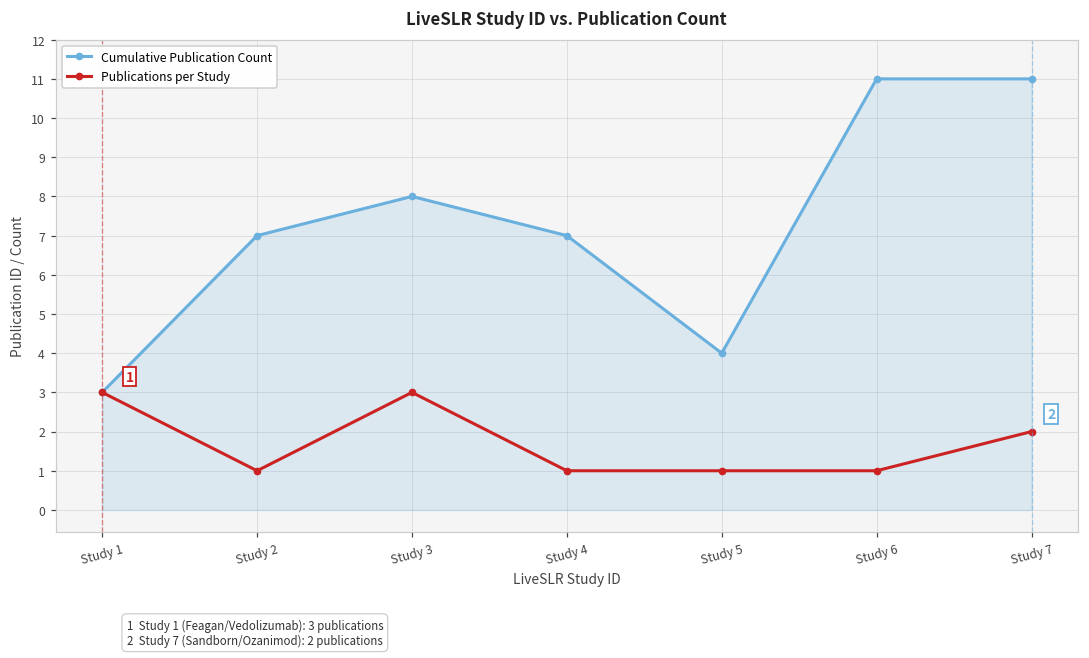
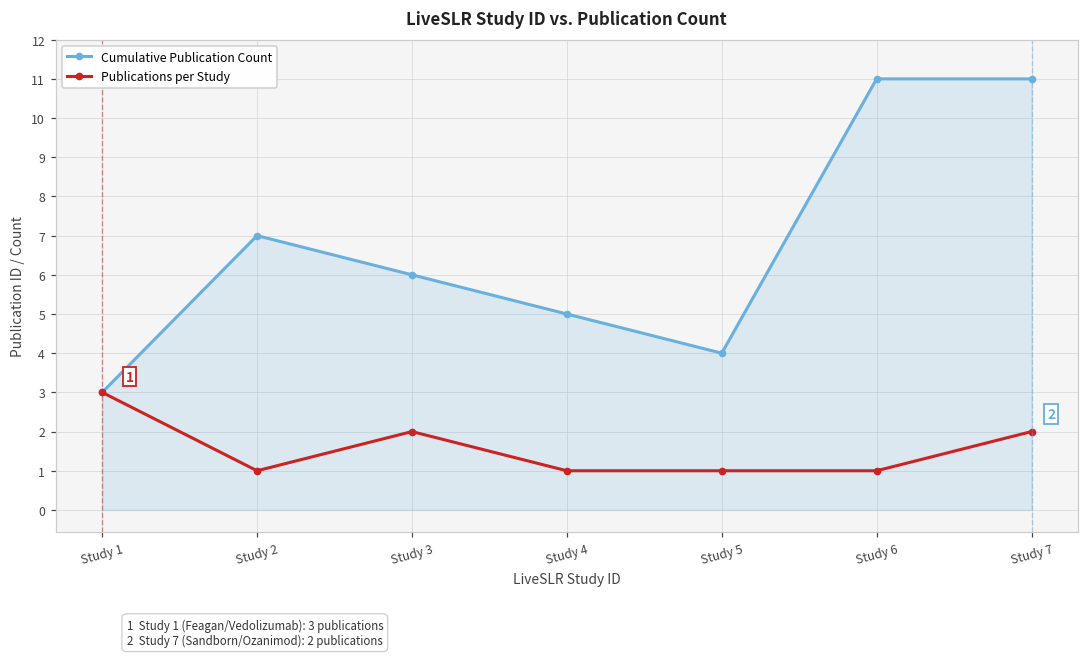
  {
    "Cumulative Publication Count": {
      "Study 2": 7,
-     "Study 3": 8,
-     "Study 4": 7,
+     "Study 3": 6,
+     "Study 4": 5,
      "Study 5": 4,
      "Study 6": 11,
      "Study 7": 11
    },
    "Publications per Study": {
      "Study 2": 1,
-     "Study 3": 3,
+     "Study 3": 2,
      "Study 4": 1,
      "Study 5": 1,
      "Study 6": 1
    }
  }
